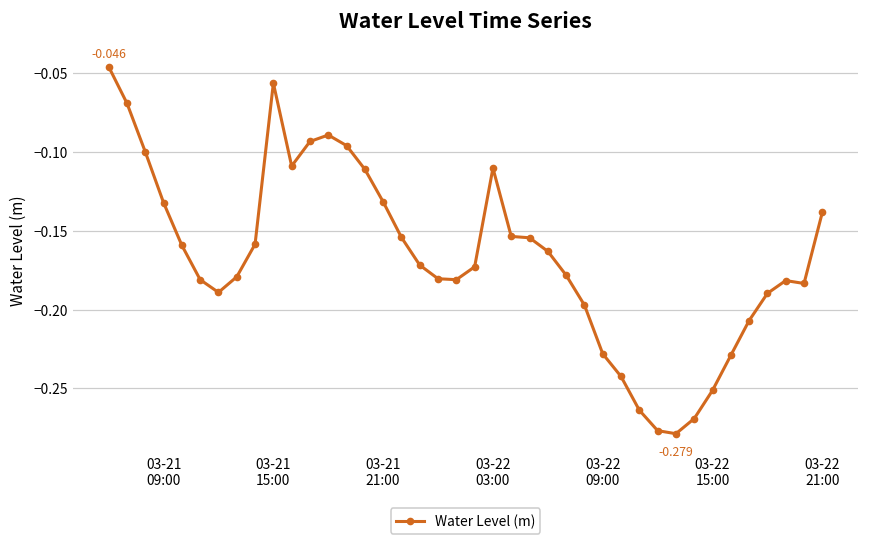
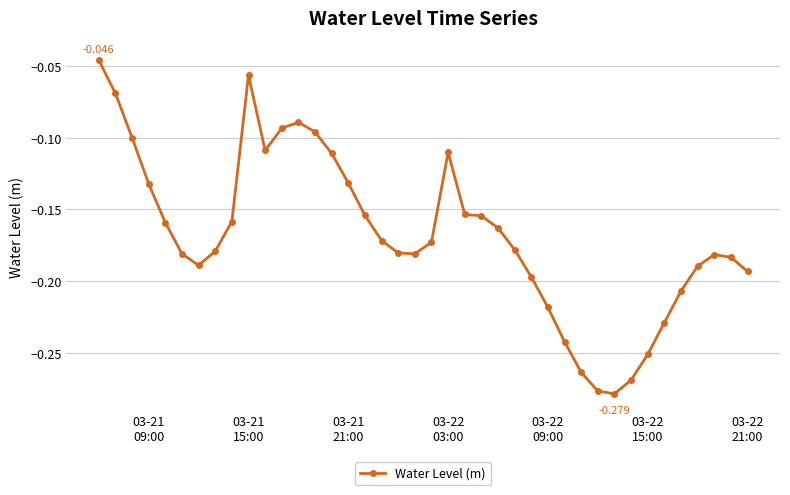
  {
    "03-21 09:00": -0.132,
    "03-21 15:00": -0.056,
    "03-21 21:00": -0.132,
    "03-22 03:00": -0.110,
-   "03-22 09:00": -0.228,
+   "03-22 09:00": -0.219,
    "03-22 15:00": -0.251,
-   "03-22 21:00": -0.138
+   "03-22 21:00": -0.193
  }
